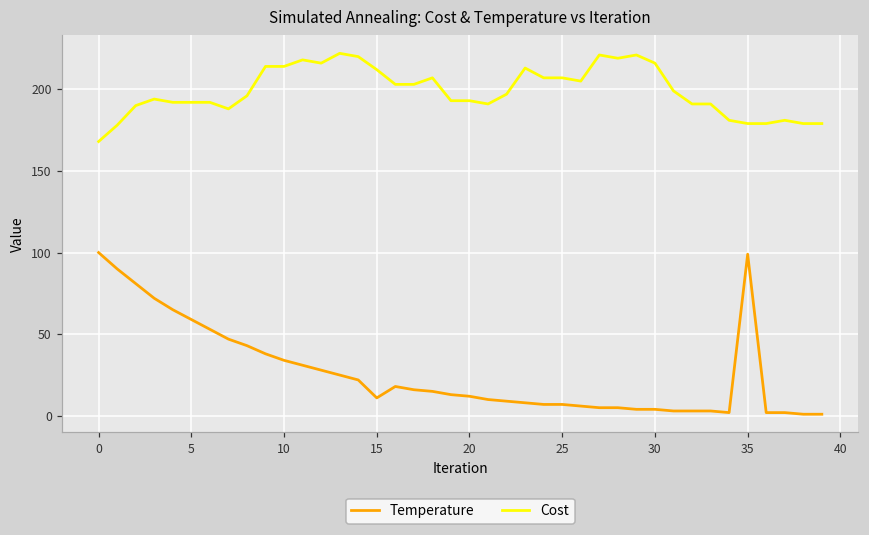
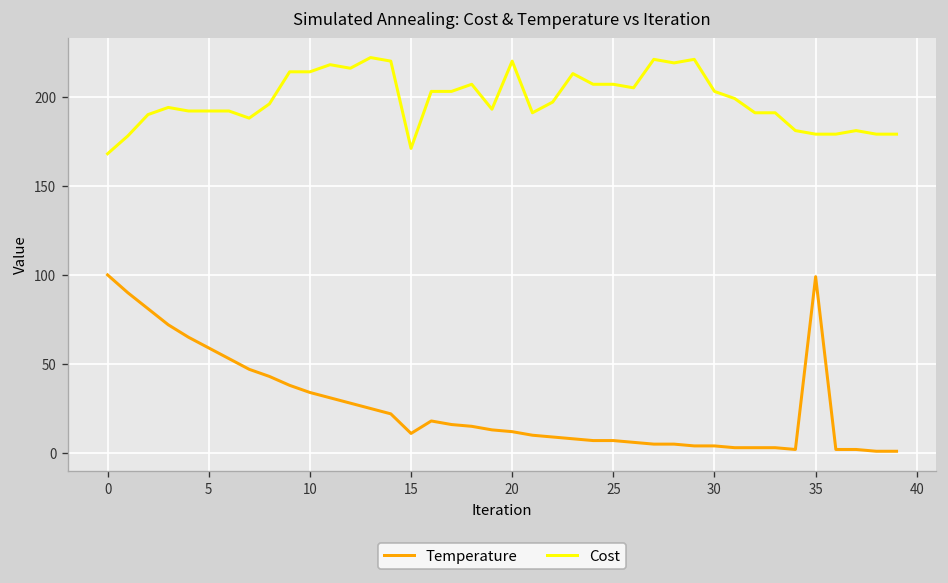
  {
    "Temperature": {
      "0": 100,
      "5": 59,
      "10": 34,
      "15": 11,
      "20": 12,
      "25": 7,
      "30": 4,
      "35": 99
    },
    "Cost": {
      "0": 168,
      "5": 192,
      "10": 214,
-     "15": 212,
-     "20": 193,
+     "15": 171,
+     "20": 220,
      "25": 207,
-     "30": 216,
+     "30": 203,
      "35": 179
    }
  }
